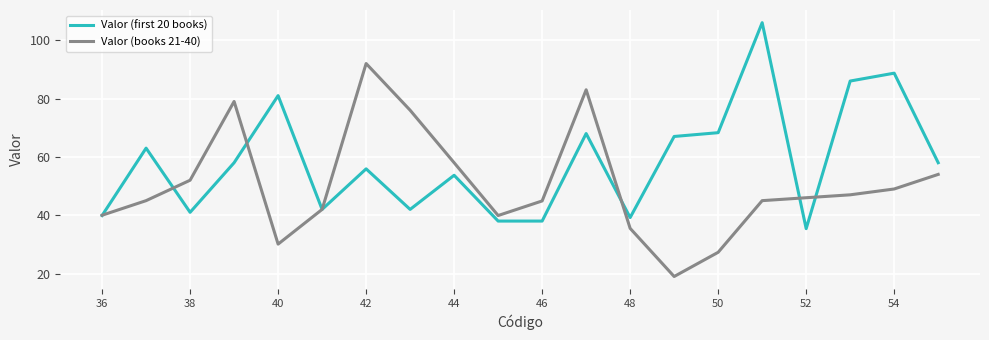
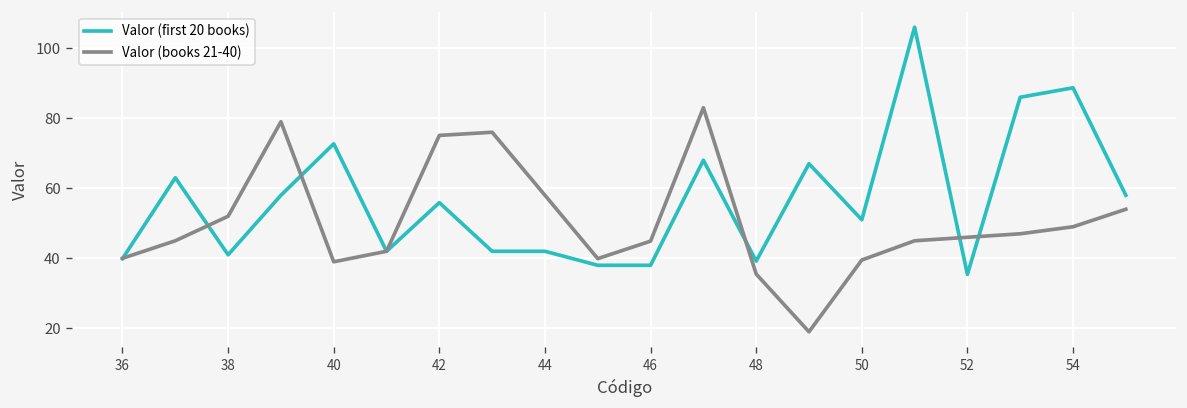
  {
    "Valor (first 20 books)": {
      "38": 41,
-     "40": 81,
+     "40": 73,
      "42": 56,
-     "44": 54,
+     "44": 42,
      "46": 38,
      "48": 39,
-     "50": 68,
+     "50": 51,
      "52": 35,
      "54": 89
    },
    "Valor (books 21-40)": {
      "38": 52,
-     "40": 30,
-     "42": 92,
+     "40": 39,
+     "42": 75,
      "44": 58,
      "46": 45,
      "48": 36,
-     "50": 27,
+     "50": 40,
      "52": 46,
      "54": 49
    }
  }
